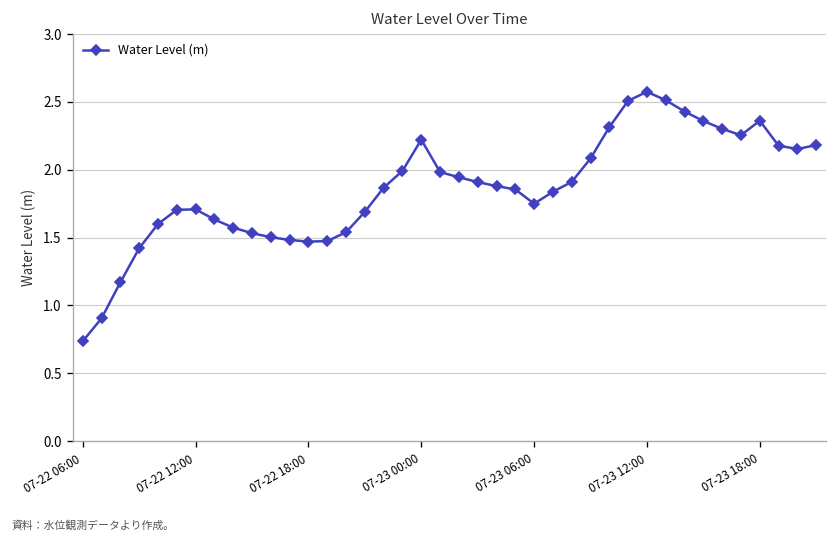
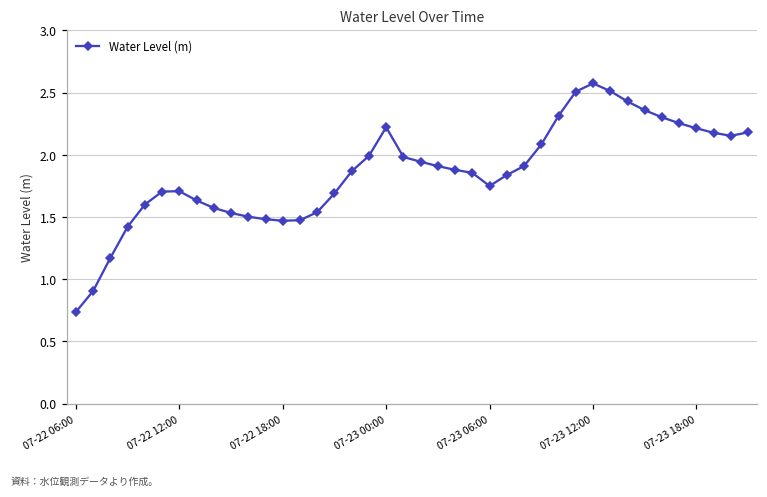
  {
    "07-22 06:00": 0.74,
    "07-22 12:00": 1.71,
    "07-22 18:00": 1.47,
    "07-23 00:00": 2.22,
    "07-23 06:00": 1.75,
    "07-23 12:00": 2.57,
-   "07-23 18:00": 2.36
+   "07-23 18:00": 2.21
  }
